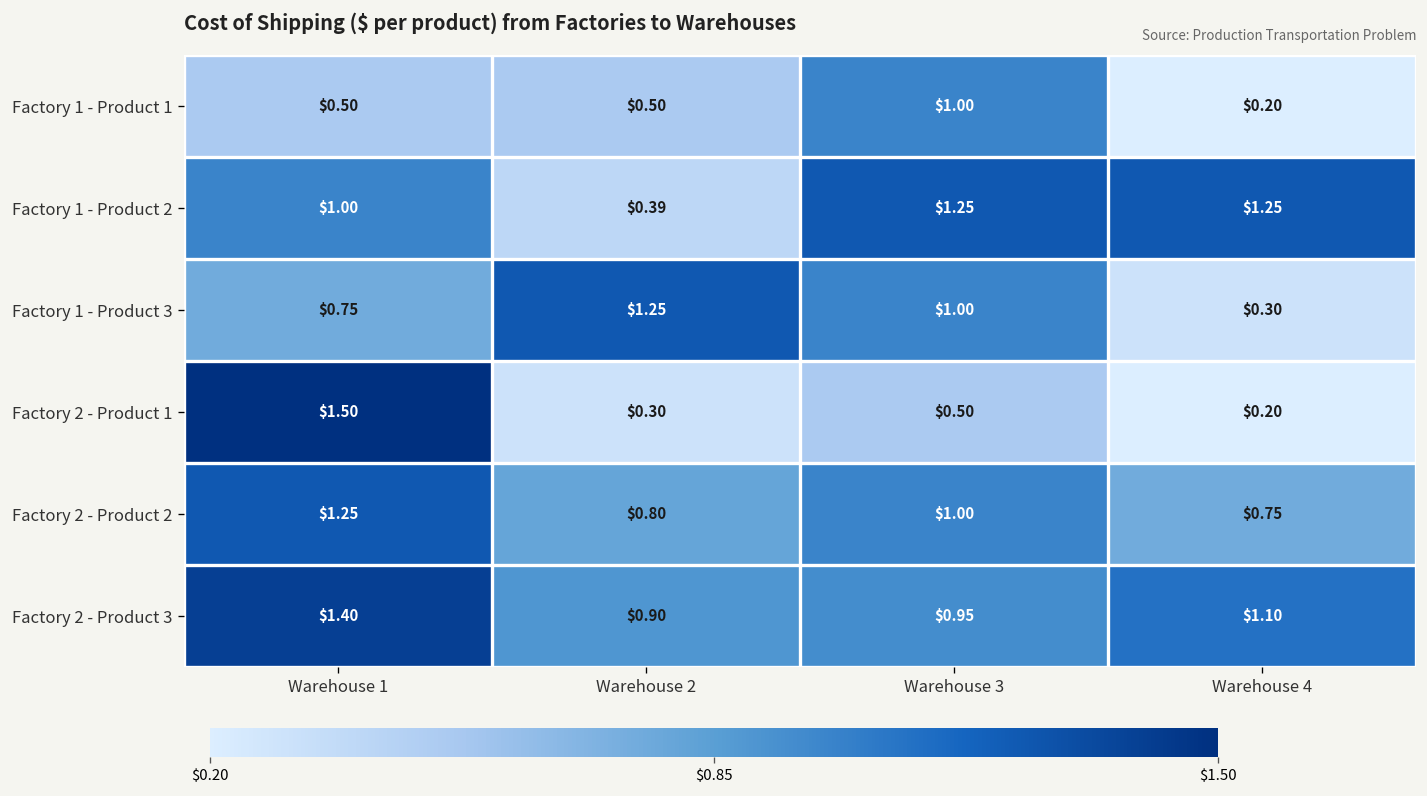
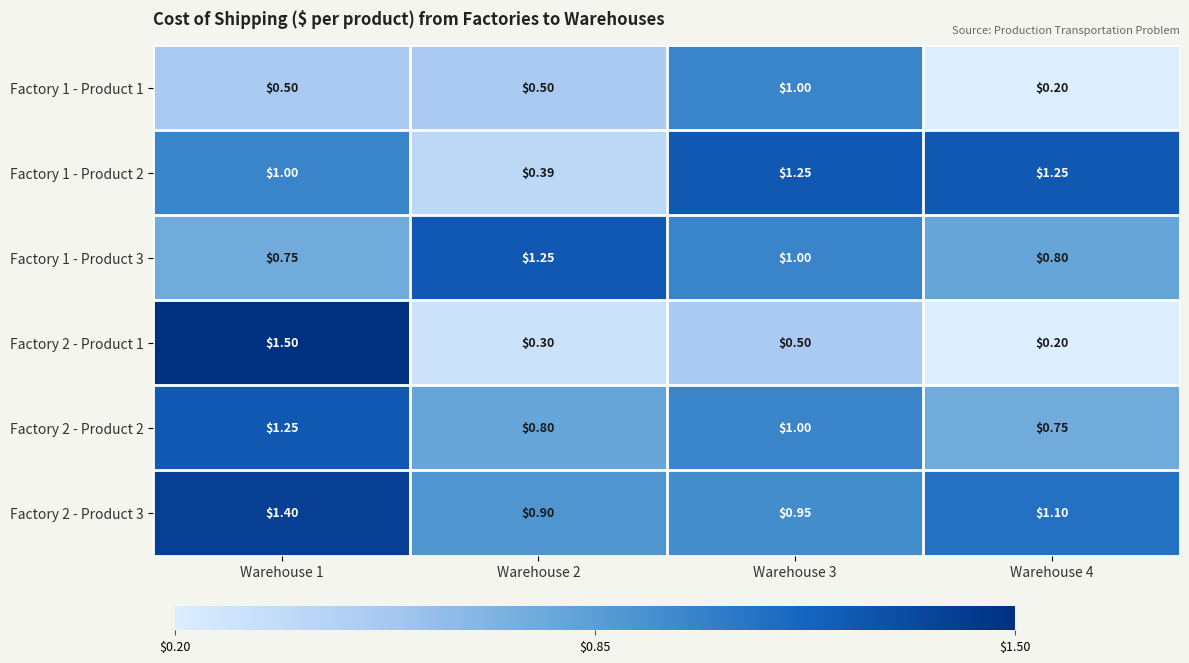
  {
    "Factory 1 - Product 1": {
      "Warehouse 1": "$0.50",
      "Warehouse 2": "$0.50",
      "Warehouse 3": "$1.00",
      "Warehouse 4": "$0.20"
    },
    "Factory 1 - Product 2": {
      "Warehouse 1": "$1.00",
      "Warehouse 2": "$0.39",
      "Warehouse 3": "$1.25",
      "Warehouse 4": "$1.25"
    },
    "Factory 1 - Product 3": {
      "Warehouse 1": "$0.75",
      "Warehouse 2": "$1.25",
      "Warehouse 3": "$1.00",
-     "Warehouse 4": "$0.30"
+     "Warehouse 4": "$0.80"
    },
    "Factory 2 - Product 1": {
      "Warehouse 1": "$1.50",
      "Warehouse 2": "$0.30",
      "Warehouse 3": "$0.50",
      "Warehouse 4": "$0.20"
    },
    "Factory 2 - Product 2": {
      "Warehouse 1": "$1.25",
      "Warehouse 2": "$0.80",
      "Warehouse 3": "$1.00",
      "Warehouse 4": "$0.75"
    },
    "Factory 2 - Product 3": {
      "Warehouse 1": "$1.40",
      "Warehouse 2": "$0.90",
      "Warehouse 3": "$0.95",
      "Warehouse 4": "$1.10"
    }
  }
